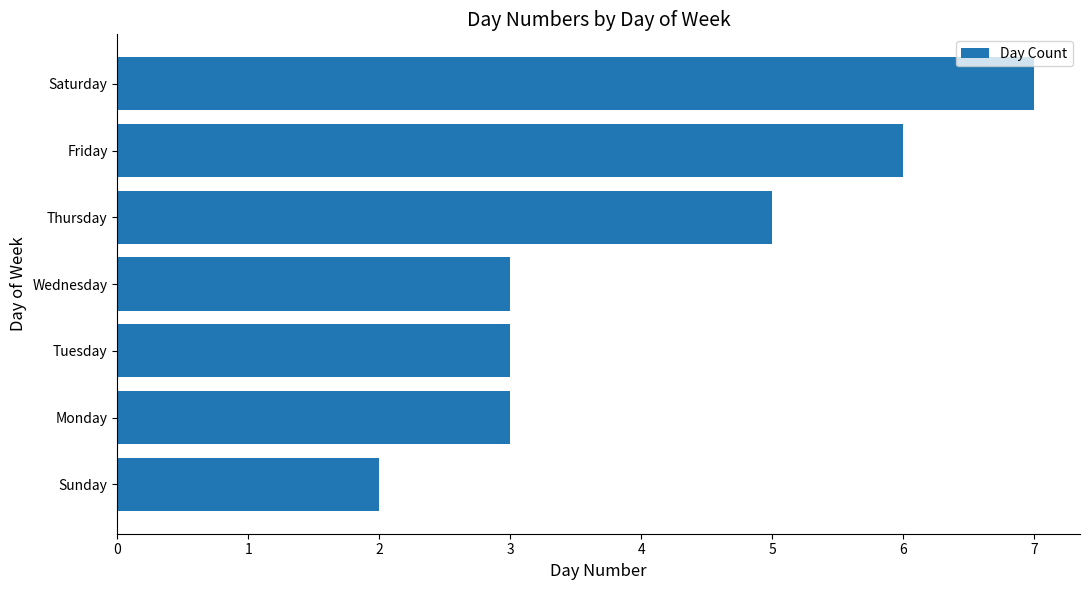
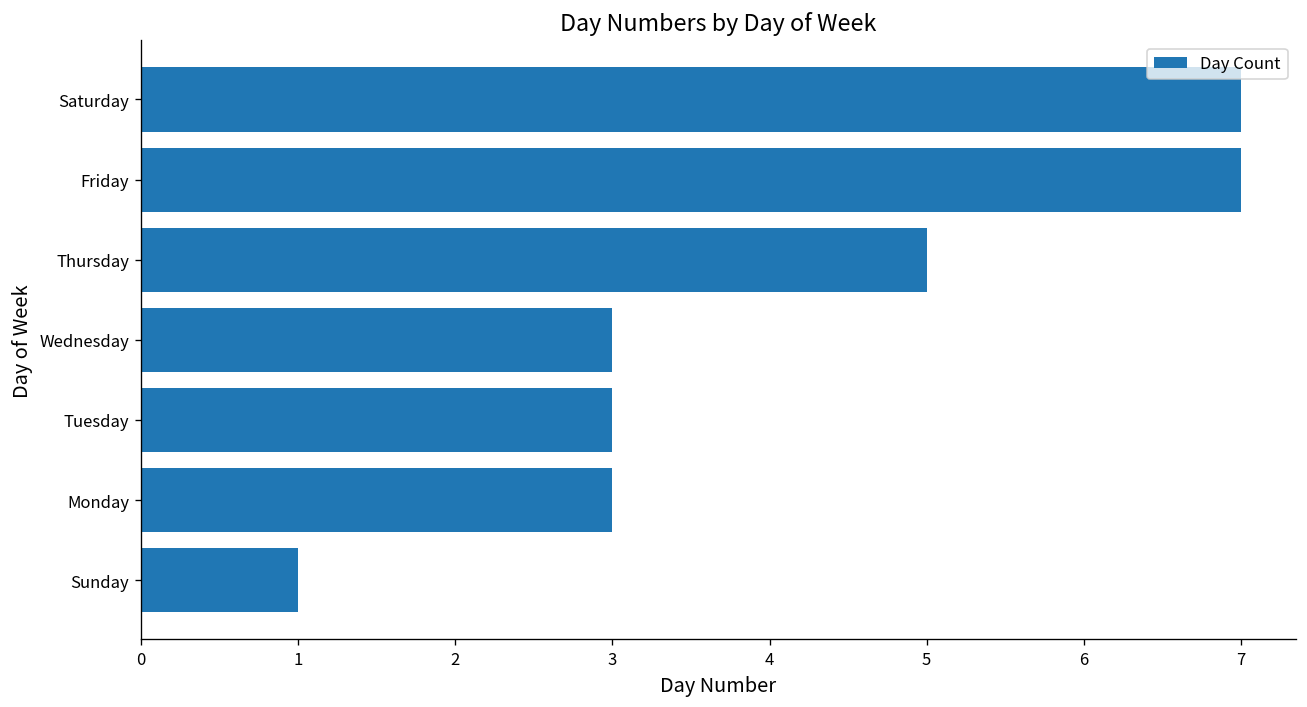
  {
    "Saturday": 7,
-   "Friday": 6,
+   "Friday": 7,
    "Thursday": 5,
    "Wednesday": 3,
    "Tuesday": 3,
    "Monday": 3,
-   "Sunday": 2
+   "Sunday": 1
  }
